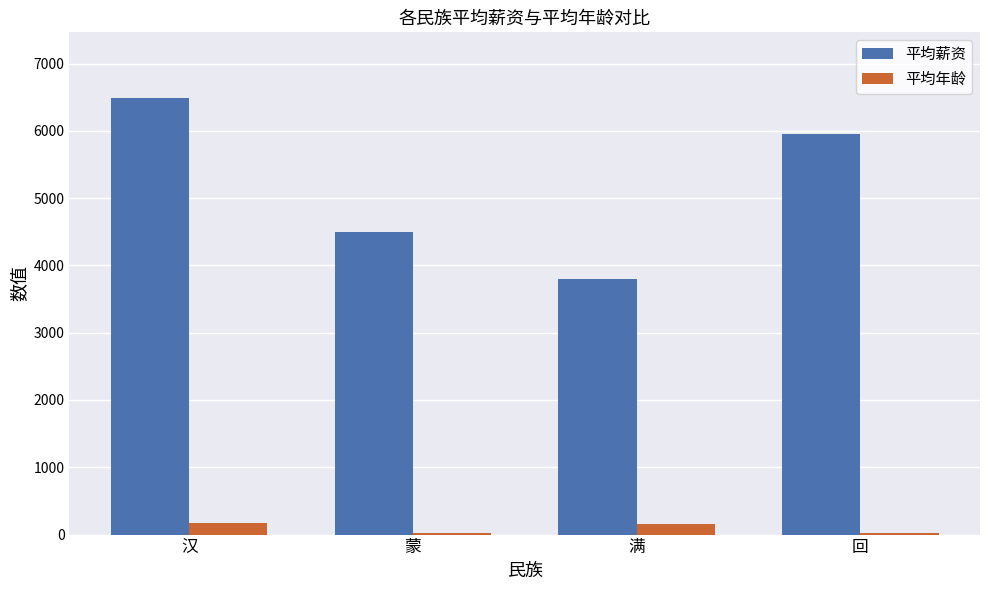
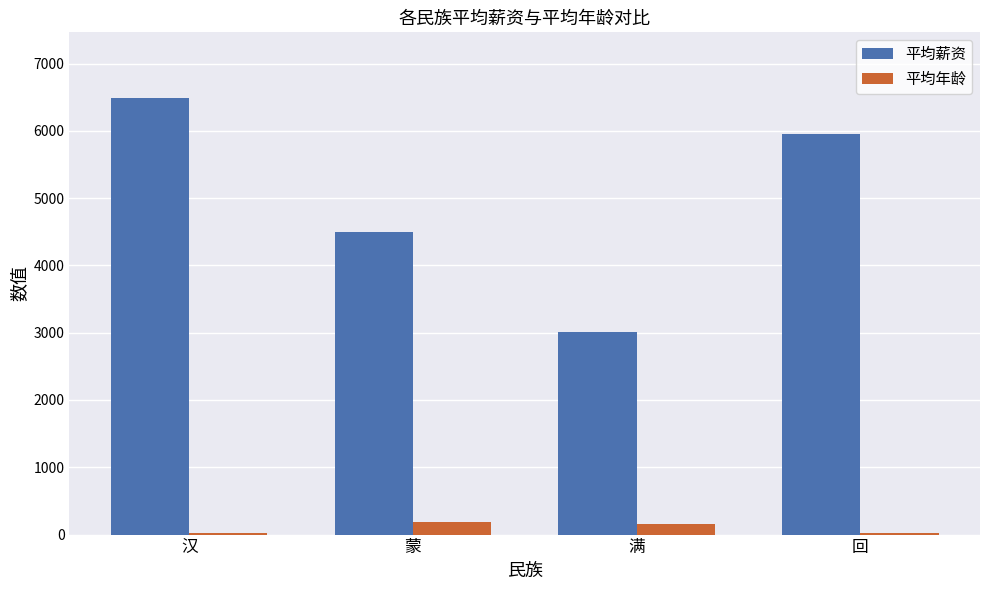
  {
    "平均薪资": {
      "汉": 6500,
      "蒙": 4500,
-     "满": 3800,
+     "满": 3000,
      "回": 5900
    },
    "平均年龄": {
-     "汉": 200,
-     "蒙": 0,
+     "汉": 0,
+     "蒙": 200,
      "满": 200
    }
  }
